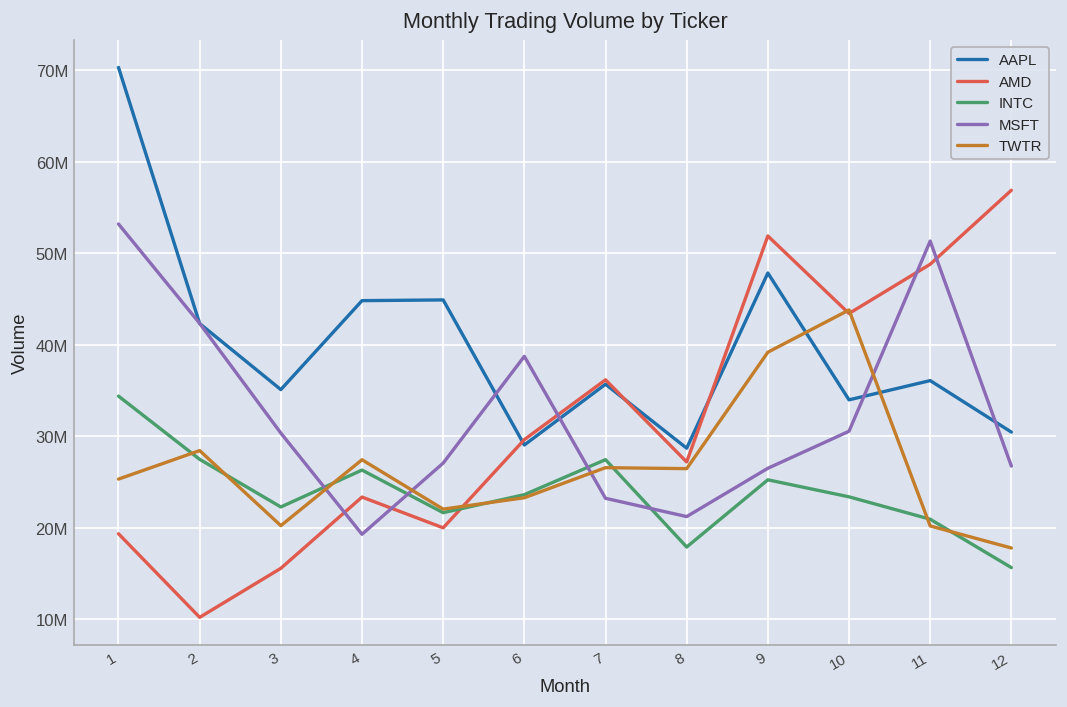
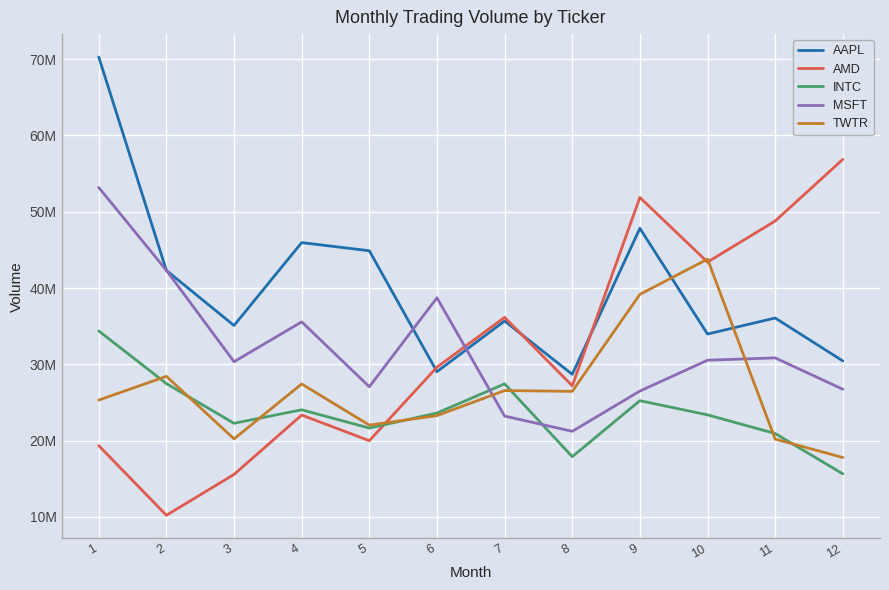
  {
    "AAPL": {
      "1": 70000000,
      "3": 35000000,
-     "4": 45000000,
+     "4": 46000000,
      "5": 45000000,
      "6": 29000000,
      "7": 36000000,
      "8": 29000000,
      "9": 48000000,
      "10": 34000000,
      "11": 36000000,
      "12": 30000000
    },
    "INTC": {
      "1": 34000000,
      "2": 27000000,
      "3": 22000000,
-     "4": 26000000,
+     "4": 24000000,
      "5": 22000000,
      "7": 27000000,
      "8": 18000000,
      "9": 25000000,
      "10": 23000000,
      "11": 21000000,
      "12": 16000000
    },
    "MSFT": {
      "1": 53000000,
      "3": 30000000,
-     "4": 19000000,
+     "4": 36000000,
      "5": 27000000,
      "6": 39000000,
      "7": 23000000,
      "8": 21000000,
      "9": 26000000,
      "10": 31000000,
-     "11": 51000000,
+     "11": 31000000,
      "12": 27000000
    }
  }
